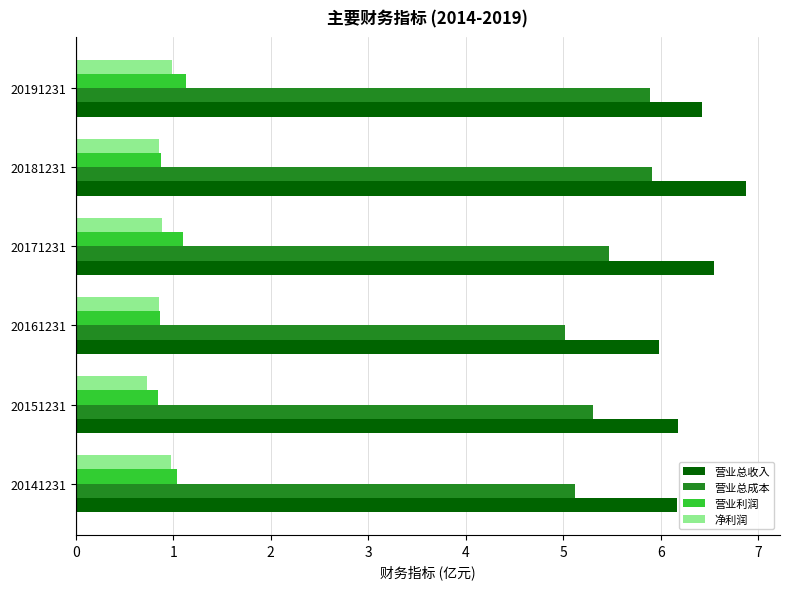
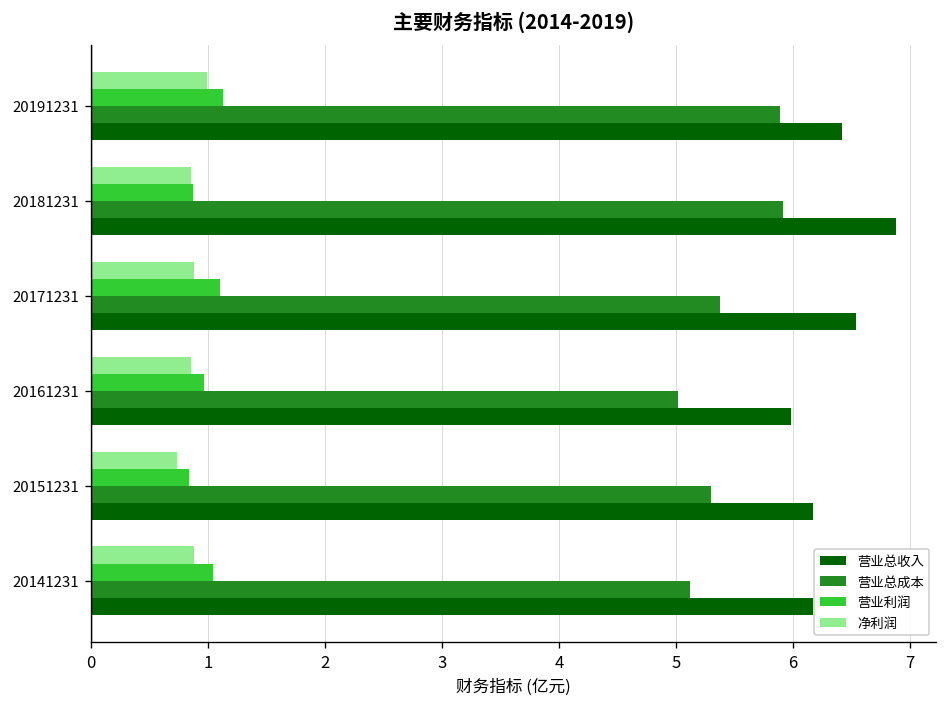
  {
    "营业总收入": {
      "20191231": 6.4,
      "20181231": 6.9,
      "20171231": 6.5,
      "20161231": 6.0,
      "20151231": 6.2,
      "20141231": 6.2
    },
    "营业总成本": {
      "20191231": 5.9,
      "20181231": 5.9,
-     "20171231": 5.5,
+     "20171231": 5.4,
      "20161231": 5.0,
      "20151231": 5.3,
      "20141231": 5.1
    },
    "营业利润": {
      "20191231": 1.1,
      "20181231": 0.9,
      "20171231": 1.1,
-     "20161231": 0.9,
+     "20161231": 1.0,
      "20151231": 0.8,
      "20141231": 1.0
    },
    "净利润": {
      "20191231": 1.0,
      "20181231": 0.9,
      "20171231": 0.9,
      "20161231": 0.9,
      "20151231": 0.7,
-     "20141231": 1.0
+     "20141231": 0.9
    }
  }
